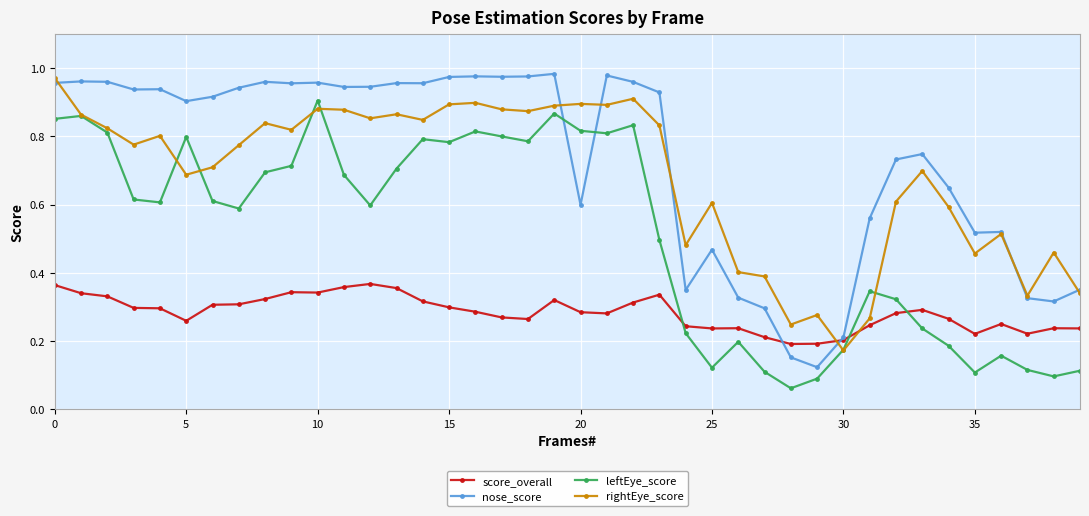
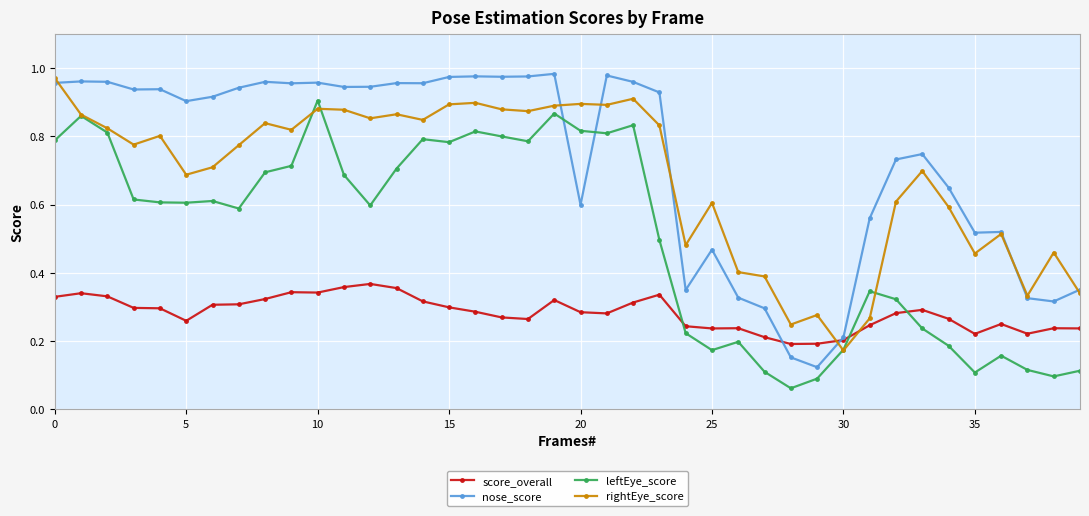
  {
    "score_overall": {
-     "0": 0.36,
+     "0": 0.33,
      "5": 0.26,
      "10": 0.34,
      "15": 0.30,
      "20": 0.28,
      "25": 0.24,
      "30": 0.20,
      "35": 0.22
    },
    "nose_score": {
      "0": 0.96,
      "5": 0.90,
      "10": 0.96,
      "15": 0.97,
      "20": 0.60,
      "25": 0.47,
      "30": 0.21,
      "35": 0.52
    },
    "leftEye_score": {
-     "0": 0.85,
-     "5": 0.80,
+     "0": 0.79,
+     "5": 0.61,
      "10": 0.91,
      "15": 0.78,
      "20": 0.82,
-     "25": 0.12,
+     "25": 0.17,
      "35": 0.11
    },
    "rightEye_score": {
      "0": 0.97,
      "5": 0.69,
      "10": 0.88,
      "15": 0.89,
      "20": 0.90,
      "25": 0.60,
      "35": 0.46
    }
  }
